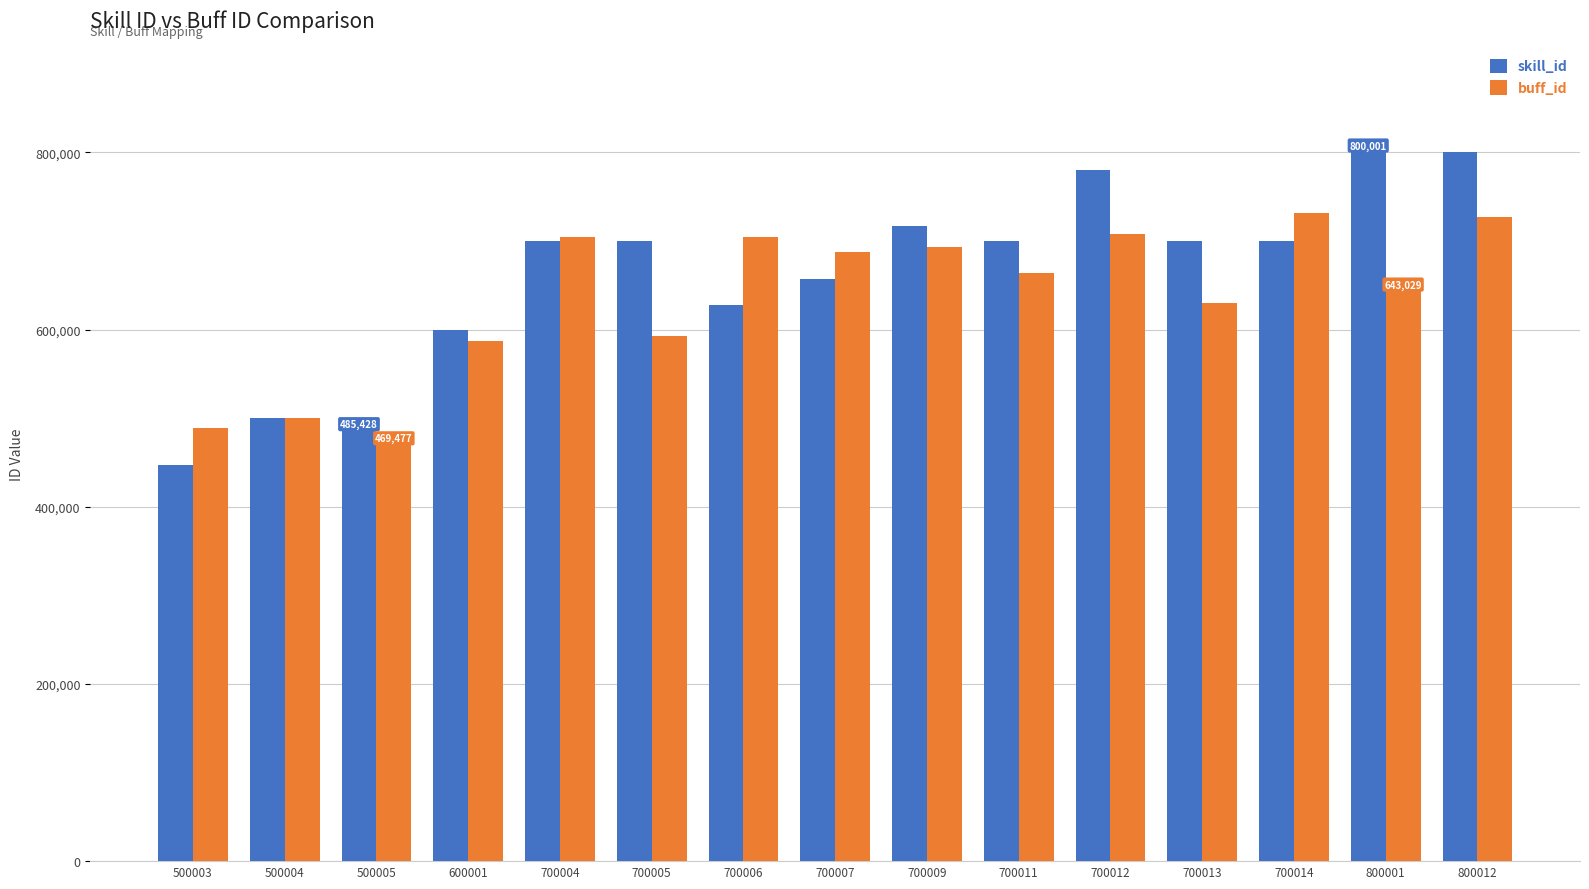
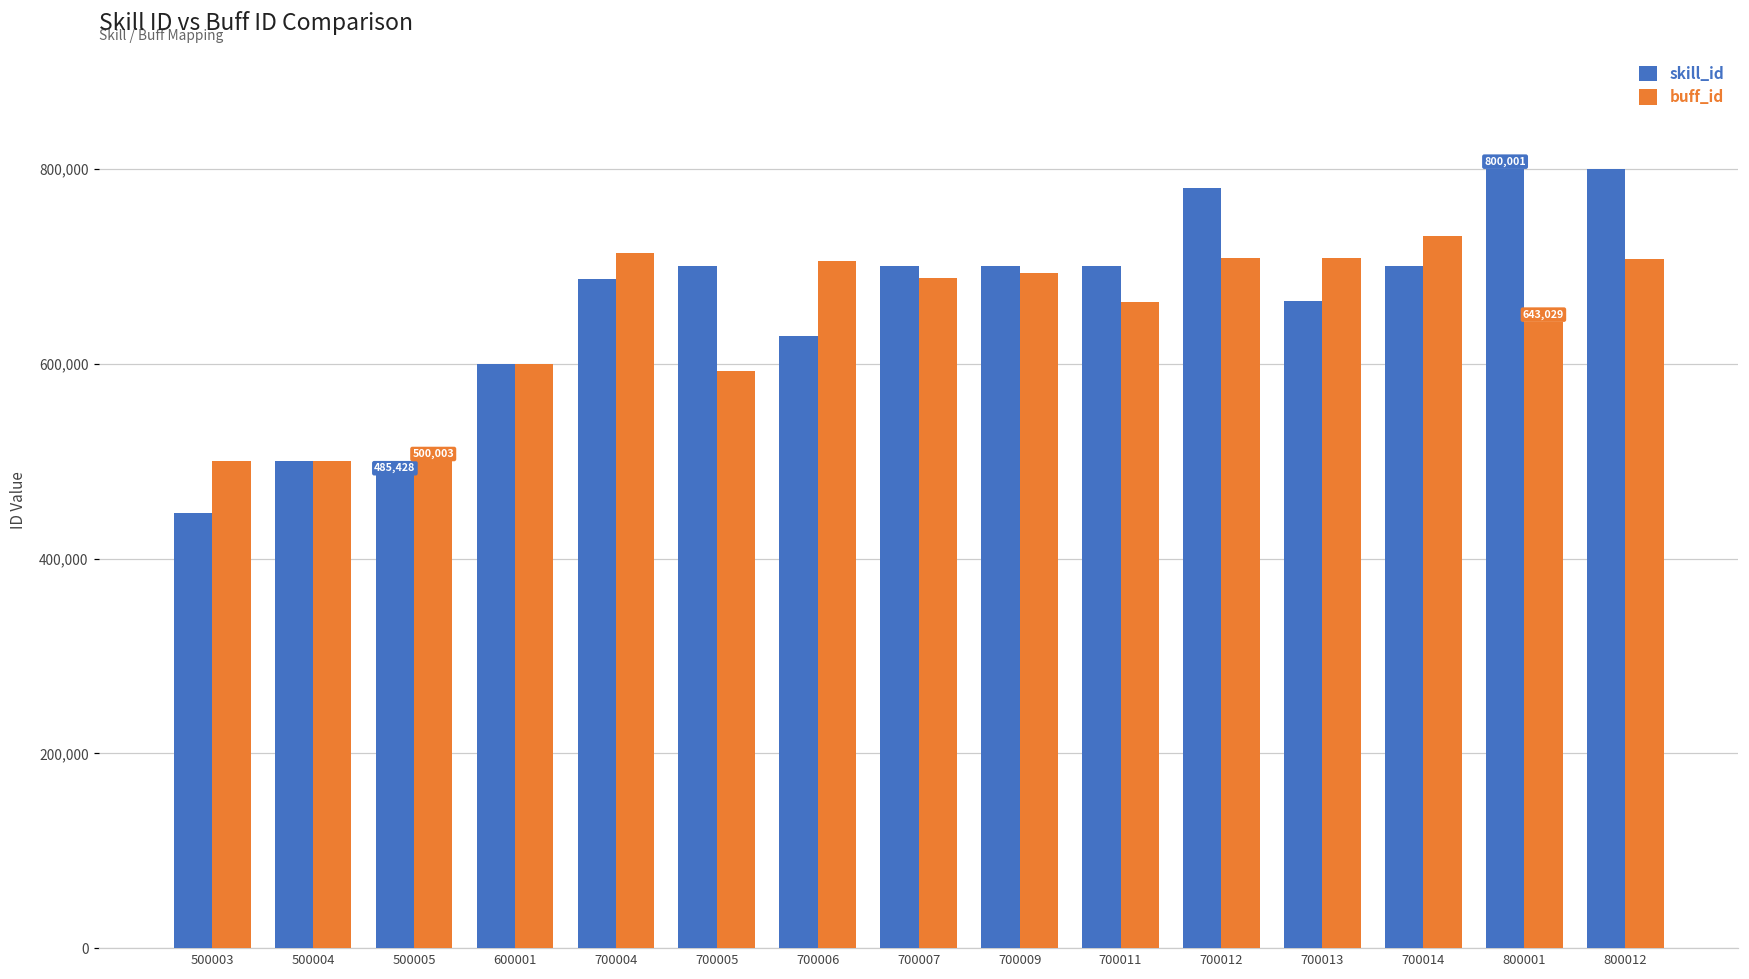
  {
    "skill_id": {
      "500003": "450,000",
      "500004": "500,000",
      "600001": "600,000",
-     "700004": "700,000",
+     "700004": "690,000",
      "700005": "700,000",
      "700006": "630,000",
-     "700007": "660,000",
-     "700009": "720,000",
+     "700007": "700,000",
+     "700009": "700,000",
      "700011": "700,000",
      "700012": "780,000",
-     "700013": "700,000",
+     "700013": "660,000",
      "700014": "700,000",
      "800012": "800,000"
    },
    "buff_id": {
-     "500003": "490,000",
-     "500005": "469,477",
-     "600001": "590,000",
-     "700004": "700,000",
-     "700013": "630,000",
-     "800012": "730,000"
+     "500003": "500,000",
+     "500005": "500,003",
+     "600001": "600,000",
+     "700004": "710,000",
+     "700013": "710,000",
+     "800012": "710,000"
    }
  }
